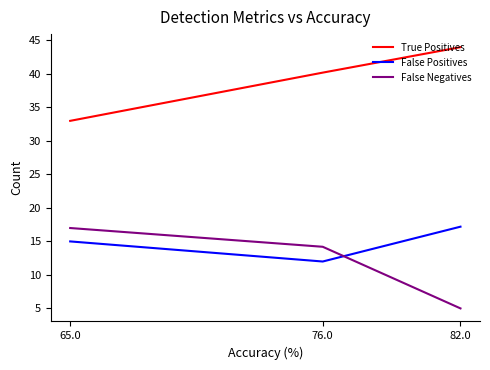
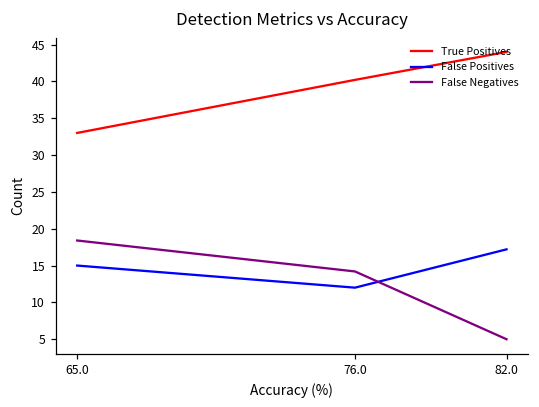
  {
    "True Positives": {
      "65.0": 33,
      "76.0": 40,
      "82.0": 44
    },
    "False Positives": {
      "65.0": 15,
      "76.0": 12,
      "82.0": 17
    },
    "False Negatives": {
-     "65.0": 17,
+     "65.0": 18,
      "76.0": 14,
      "82.0": 5
    }
  }
